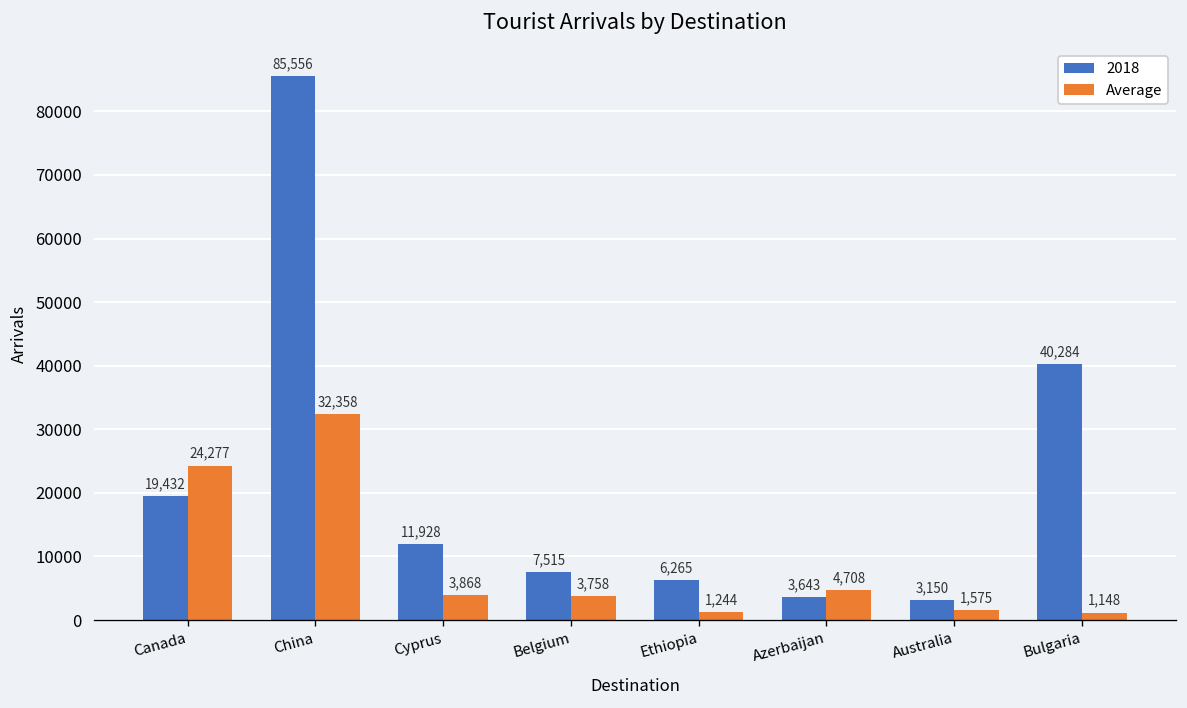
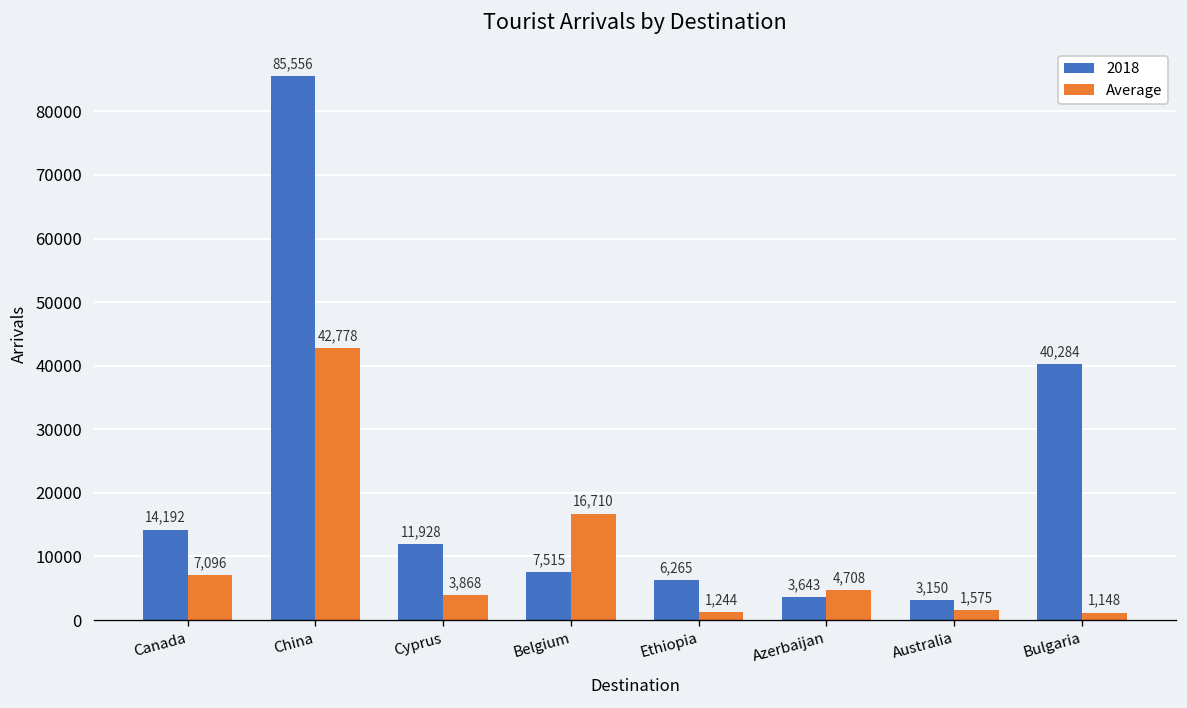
  {
    "2018": {
-     "Canada": "19,432",
+     "Canada": "14,192",
      "China": "85,556",
      "Cyprus": "11,928",
      "Belgium": "7,515",
      "Ethiopia": "6,265",
      "Azerbaijan": "3,643",
      "Australia": "3,150",
      "Bulgaria": "40,284"
    },
    "Average": {
-     "Canada": "24,277",
-     "China": "32,358",
+     "Canada": "7,096",
+     "China": "42,778",
      "Cyprus": "3,868",
-     "Belgium": "3,758",
+     "Belgium": "16,710",
      "Ethiopia": "1,244",
      "Azerbaijan": "4,708",
      "Australia": "1,575",
      "Bulgaria": "1,148"
    }
  }
